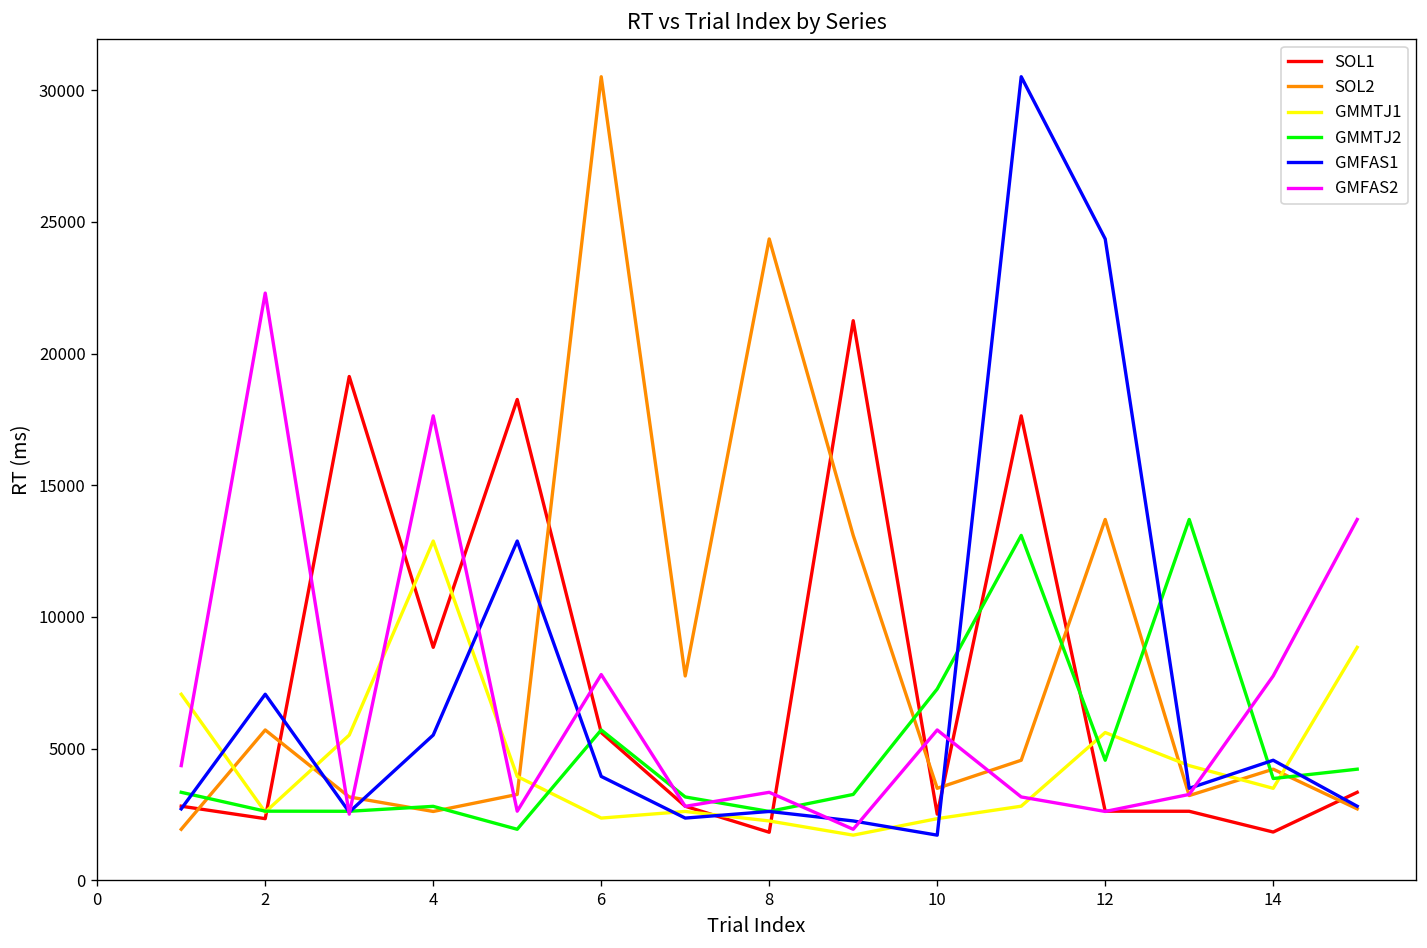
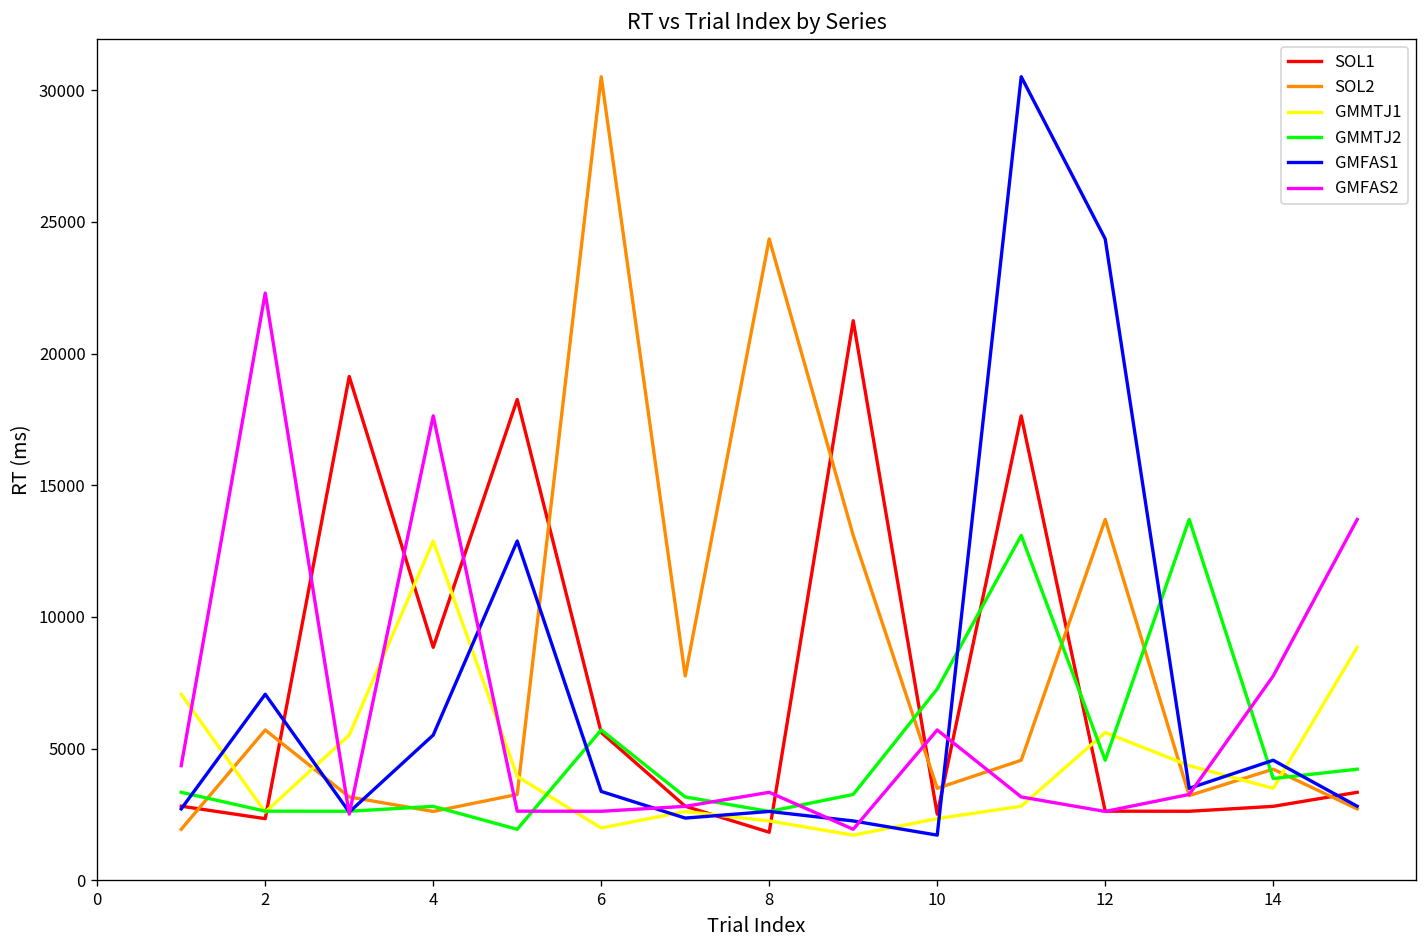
  {
    "SOL1": {
      "2": 2300,
      "4": 8800,
      "8": 1800,
      "10": 2500,
-     "14": 1800
+     "14": 2800
    },
    "SOL2": {
      "2": 5700,
      "4": 2600,
      "6": 30500,
      "8": 24300,
      "10": 3500,
      "12": 13700,
      "14": 4200
    },
    "GMMTJ1": {
      "4": 12900,
-     "6": 2400,
+     "6": 2000,
      "8": 2300,
      "10": 2300,
      "12": 5600,
      "14": 3500
    },
    "GMMTJ2": {
      "4": 2800,
      "10": 7300,
      "12": 4600,
      "14": 3900
    },
    "GMFAS1": {
      "2": 7100,
      "4": 5500,
-     "6": 3900,
+     "6": 3400,
      "10": 1700,
      "12": 24300,
      "14": 4600
    },
    "GMFAS2": {
      "2": 22300,
      "4": 17600,
-     "6": 7800,
+     "6": 2600,
      "8": 3300,
      "10": 5700,
      "14": 7800
    }
  }
